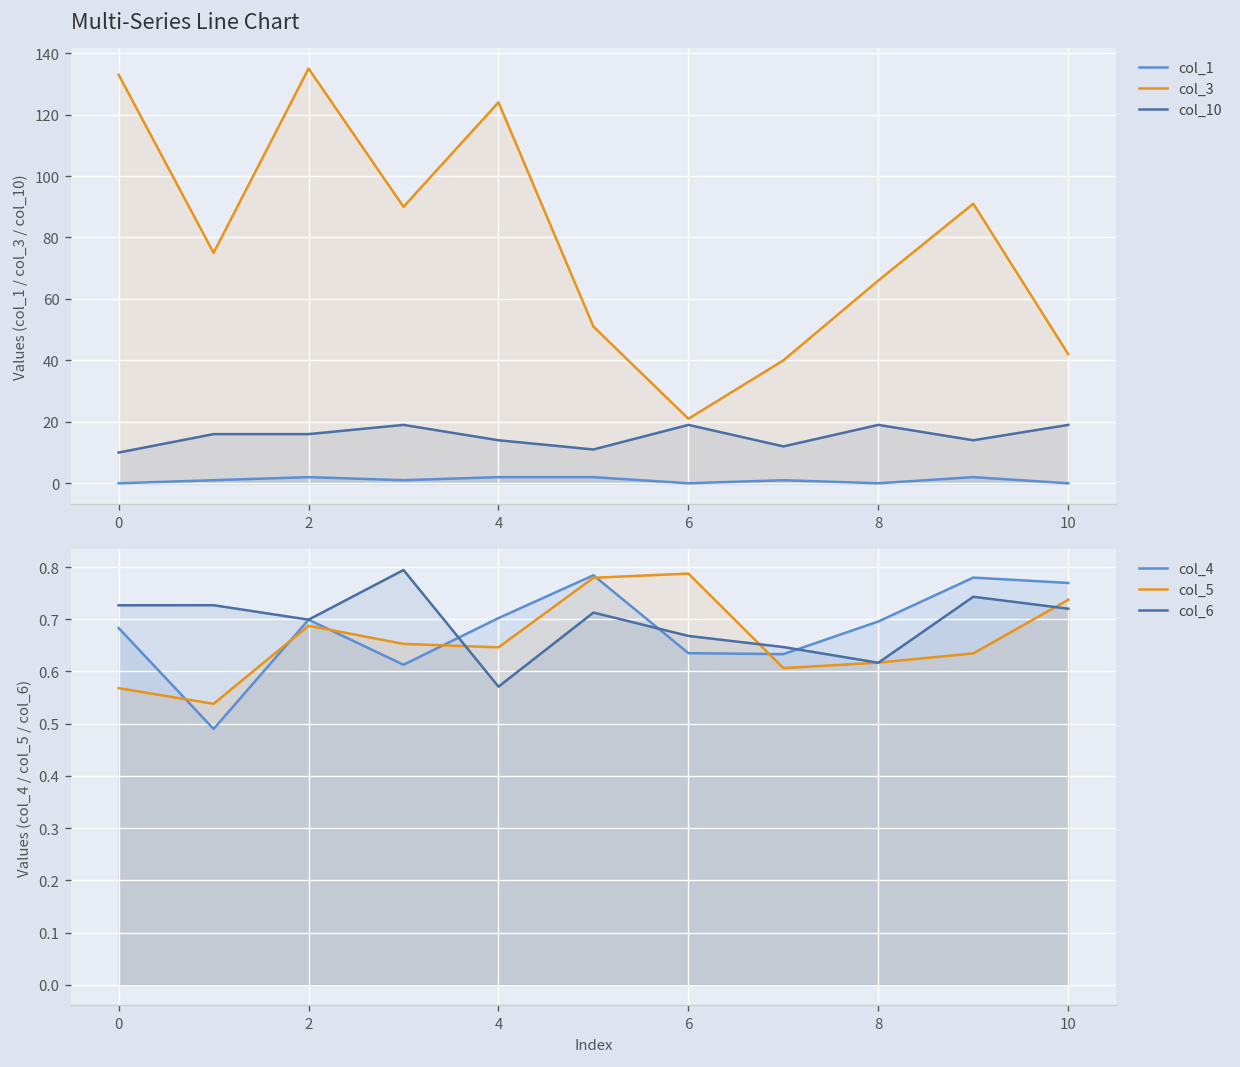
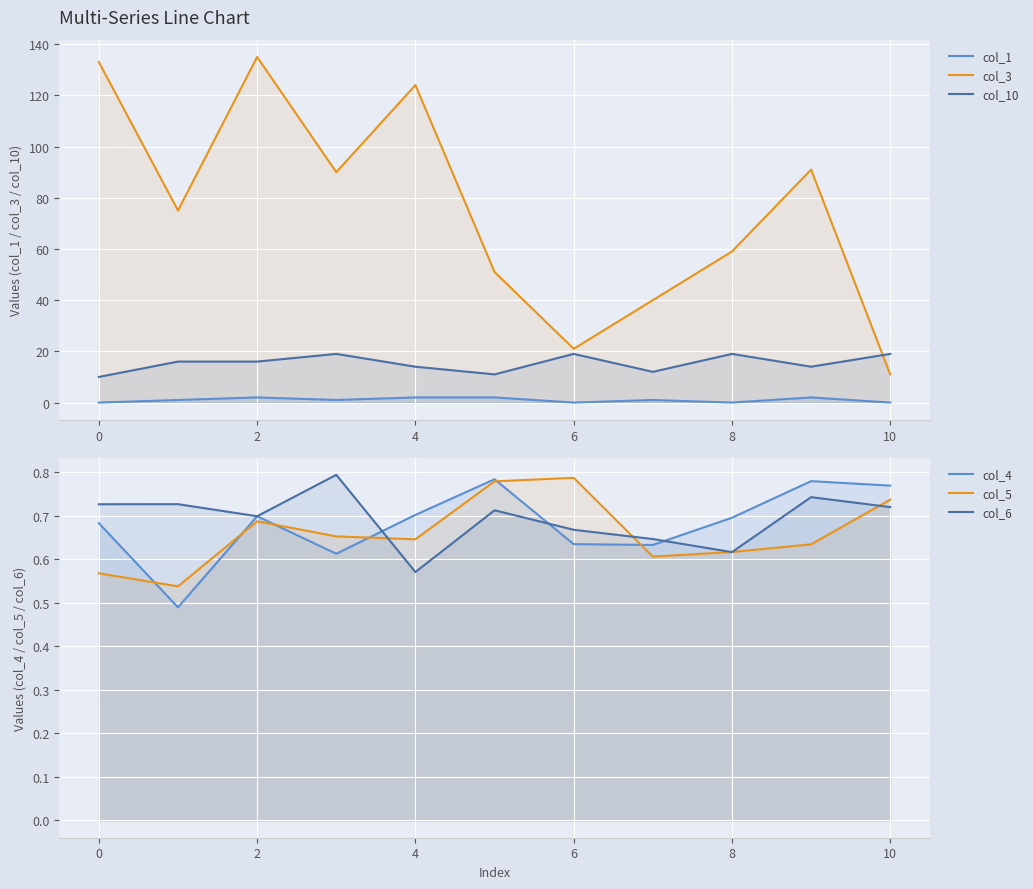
  {
    "Multi-Series Line Chart": {
      "col_3": {
        "0": 133,
        "2": 135,
        "4": 124,
        "6": 21,
-       "8": 66,
-       "10": 42
+       "8": 59,
+       "10": 11
      }
    }
  }
